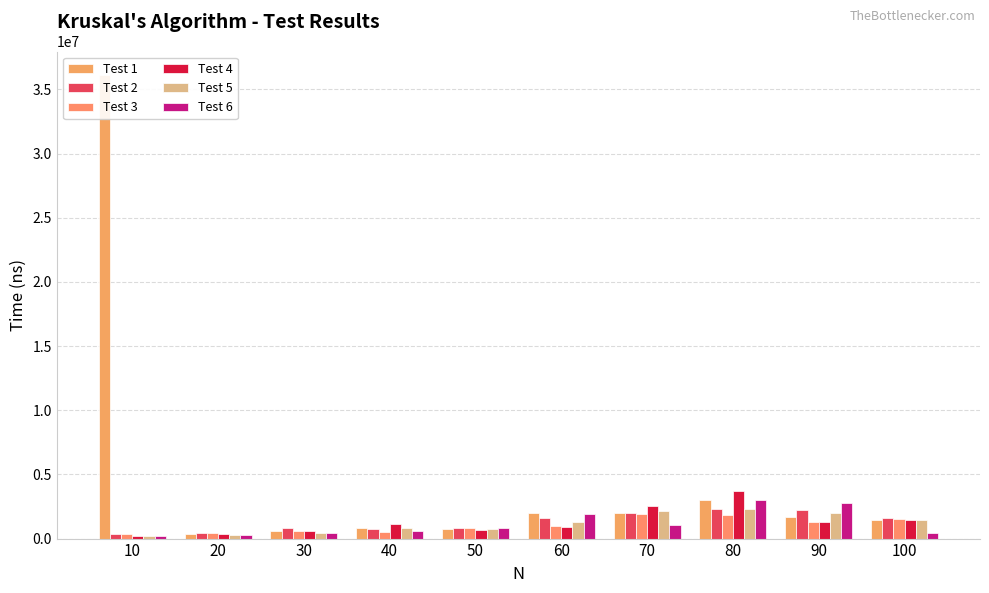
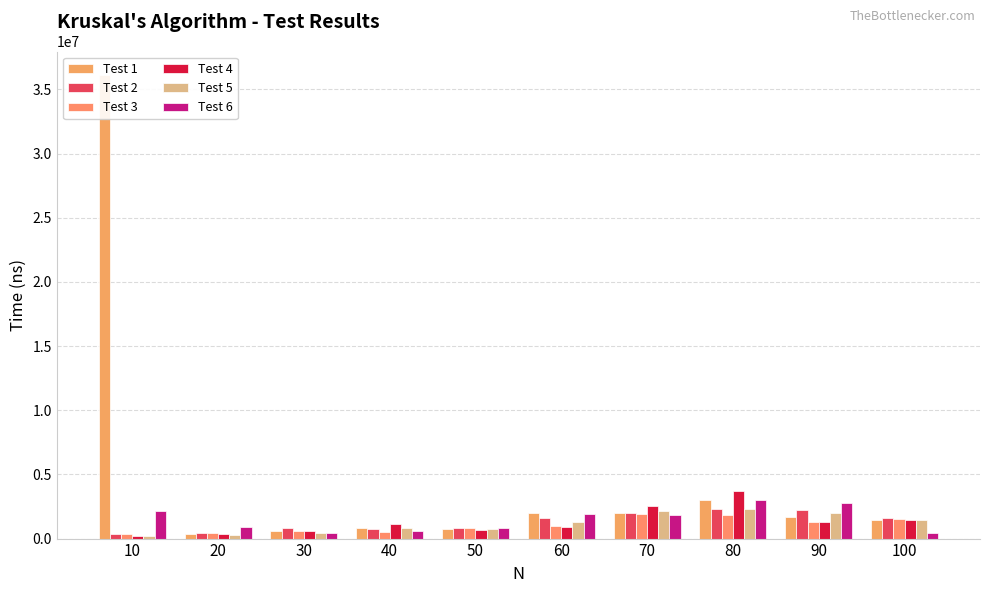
  {
    "Test 6": {
-     "10": 200000,
-     "20": 300000,
+     "10": 2200000,
+     "20": 900000,
      "30": 400000,
      "40": 600000,
      "50": 800000,
      "60": 1900000,
-     "70": 1100000,
+     "70": 1800000,
      "80": 3000000,
      "90": 2800000,
      "100": 400000
    }
  }
